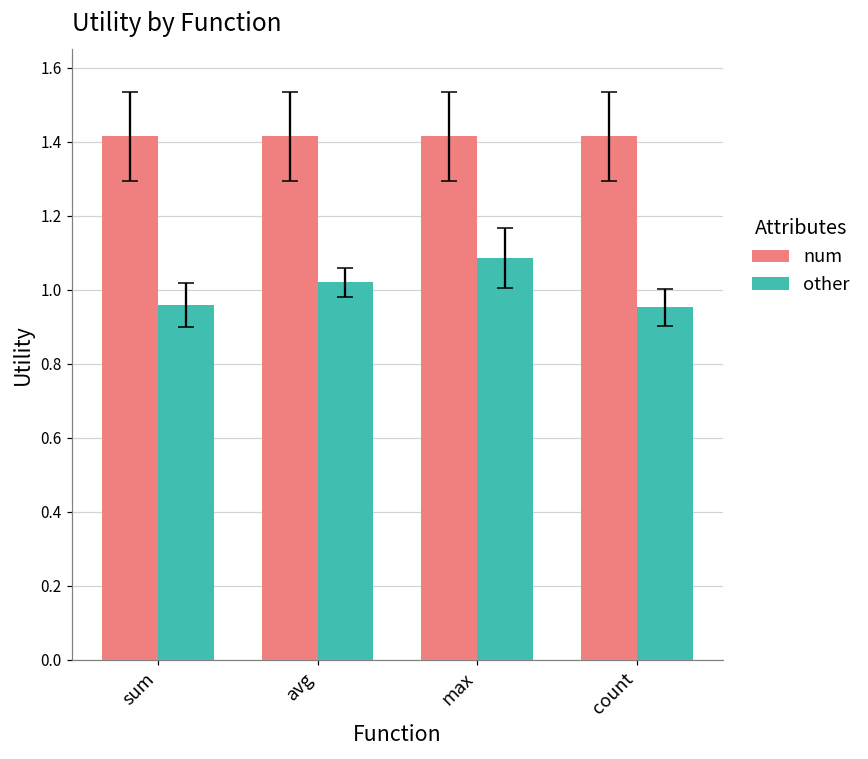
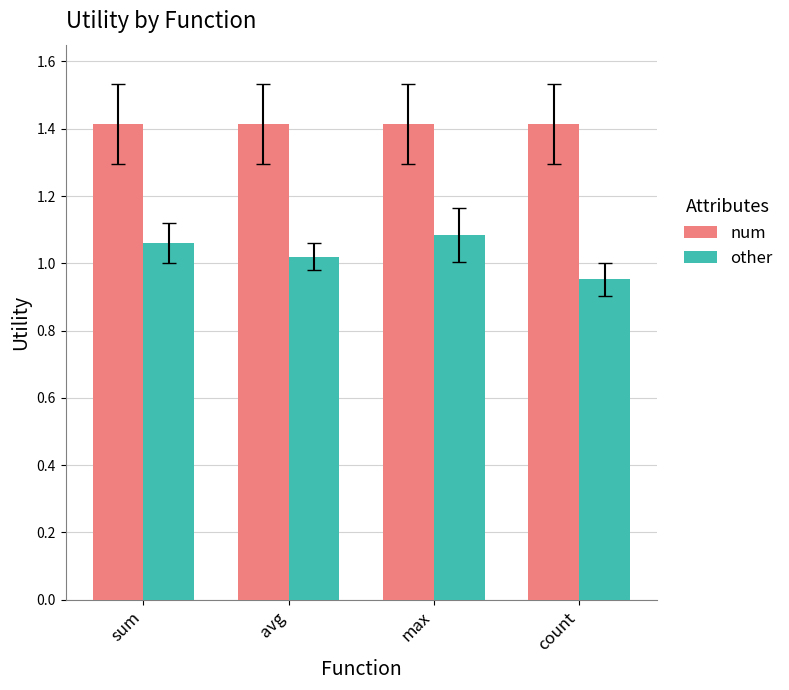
  {
    "num": {
      "sum": 1.41,
      "avg": 1.41,
      "max": 1.41,
      "count": 1.41
    },
    "other": {
-     "sum": 0.96,
+     "sum": 1.06,
      "avg": 1.02,
      "max": 1.09,
      "count": 0.95
    }
  }
